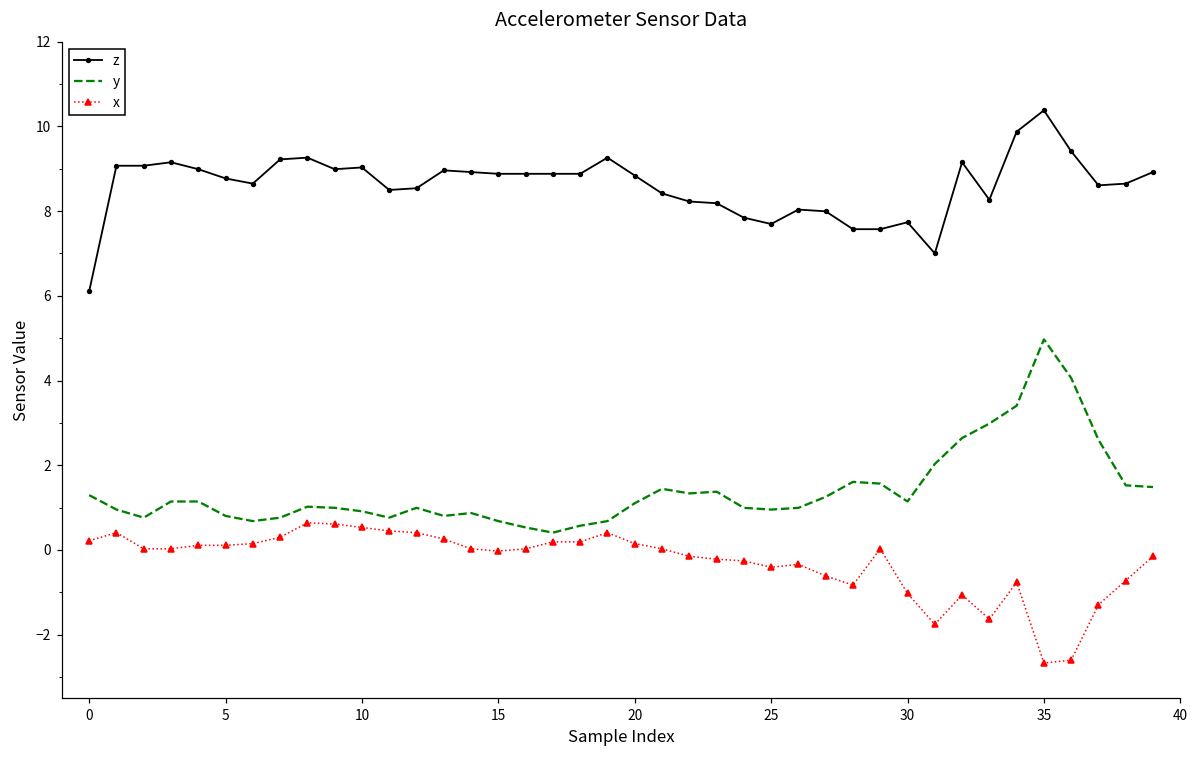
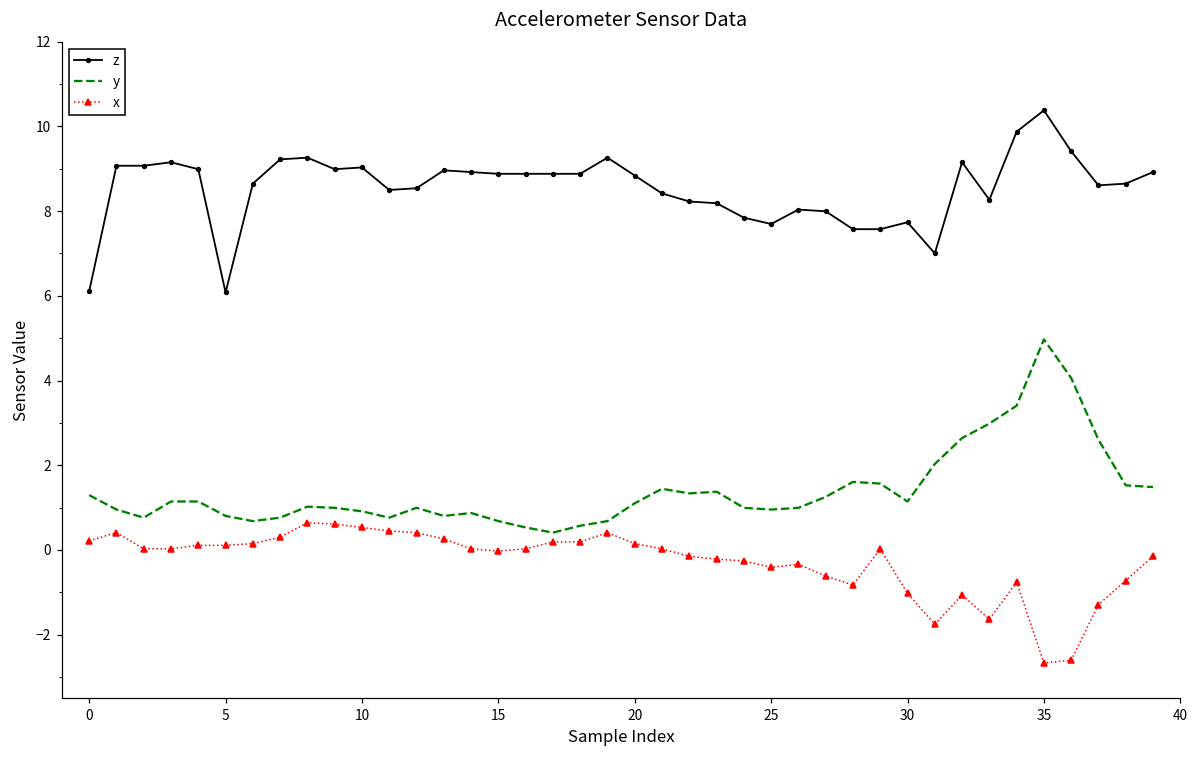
  {
    "z": {
      "0": 6.1,
-     "5": 8.8,
+     "5": 6.1,
      "10": 9.0,
      "15": 8.9,
      "20": 8.8,
      "25": 7.7,
      "30": 7.7,
      "35": 10.4
    },
    "y": {
      "0": 1.3,
      "5": 0.8,
      "10": 0.9,
      "15": 0.7,
      "20": 1.1,
      "25": 1.0,
      "30": 1.1,
      "35": 5.0
    },
    "x": {
      "0": 0.2,
      "5": 0.1,
      "10": 0.5,
      "15": 0.0,
      "20": 0.1,
      "25": -0.4,
      "30": -1.0,
      "35": -2.7
    }
  }
